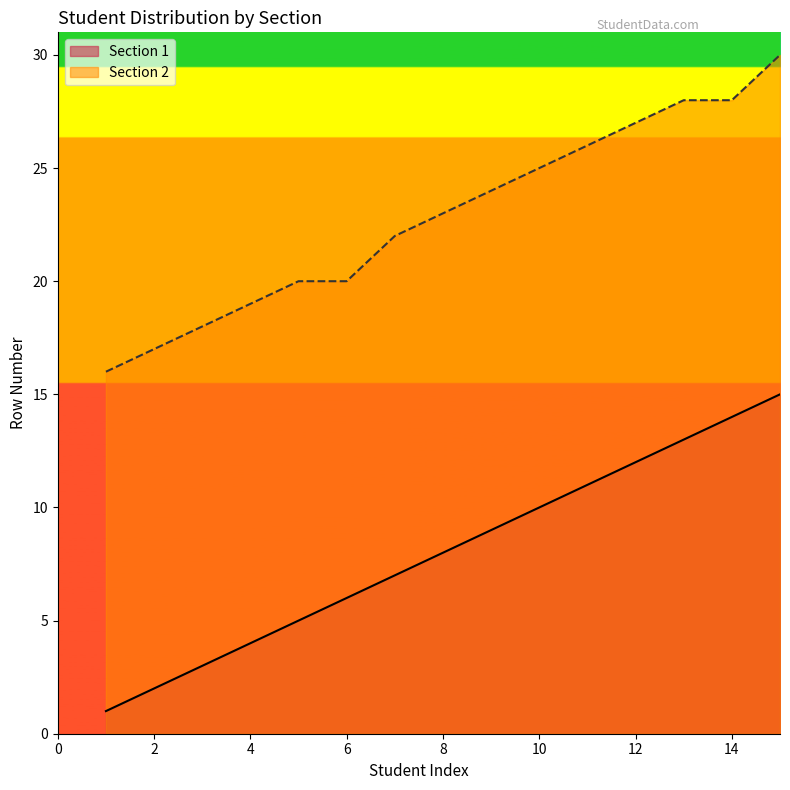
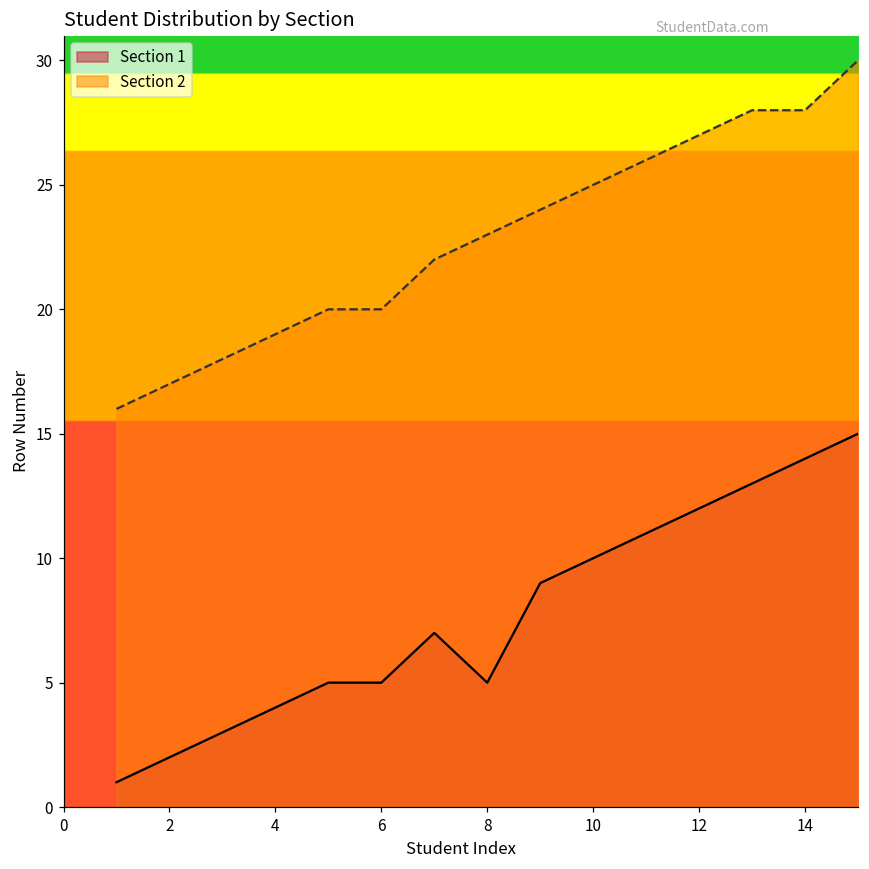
  {
    "Section 1": {
      "2": 2,
      "4": 4,
-     "6": 6,
-     "8": 8,
+     "6": 5,
+     "8": 5,
      "10": 10,
      "12": 12,
      "14": 14
    },
    "Section 2": {
      "2": 17,
      "4": 19,
      "6": 20,
      "8": 23,
      "10": 25,
      "12": 27,
      "14": 28
    }
  }
